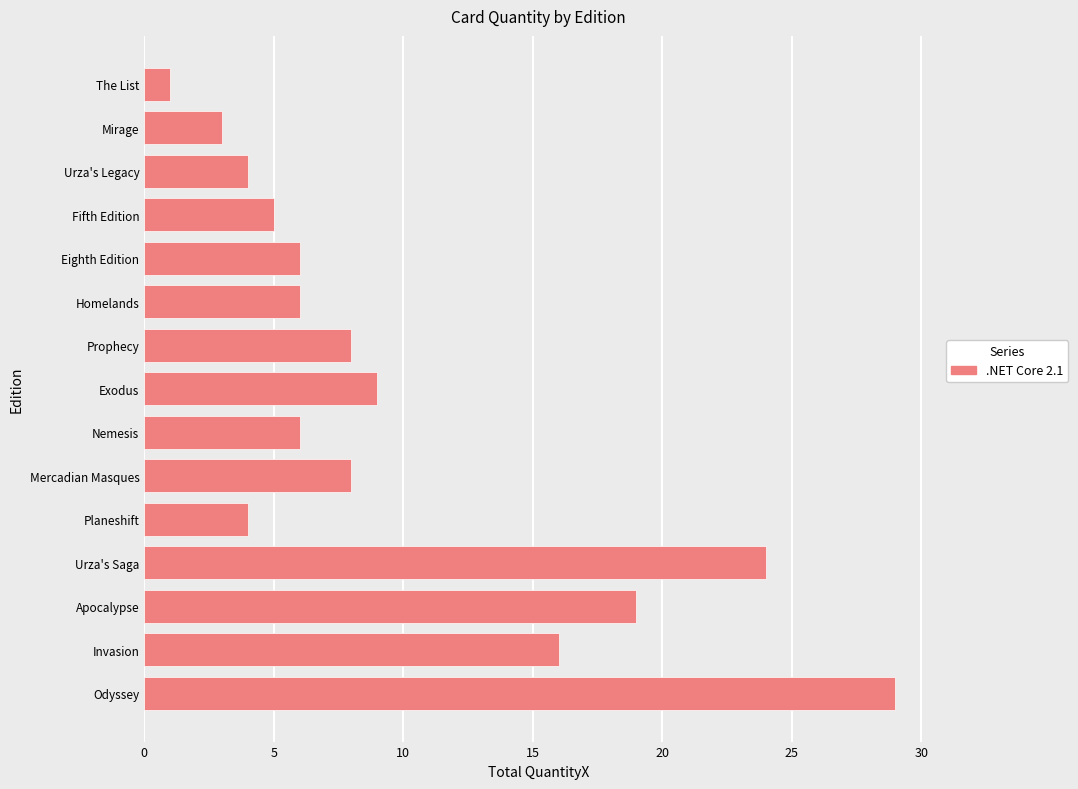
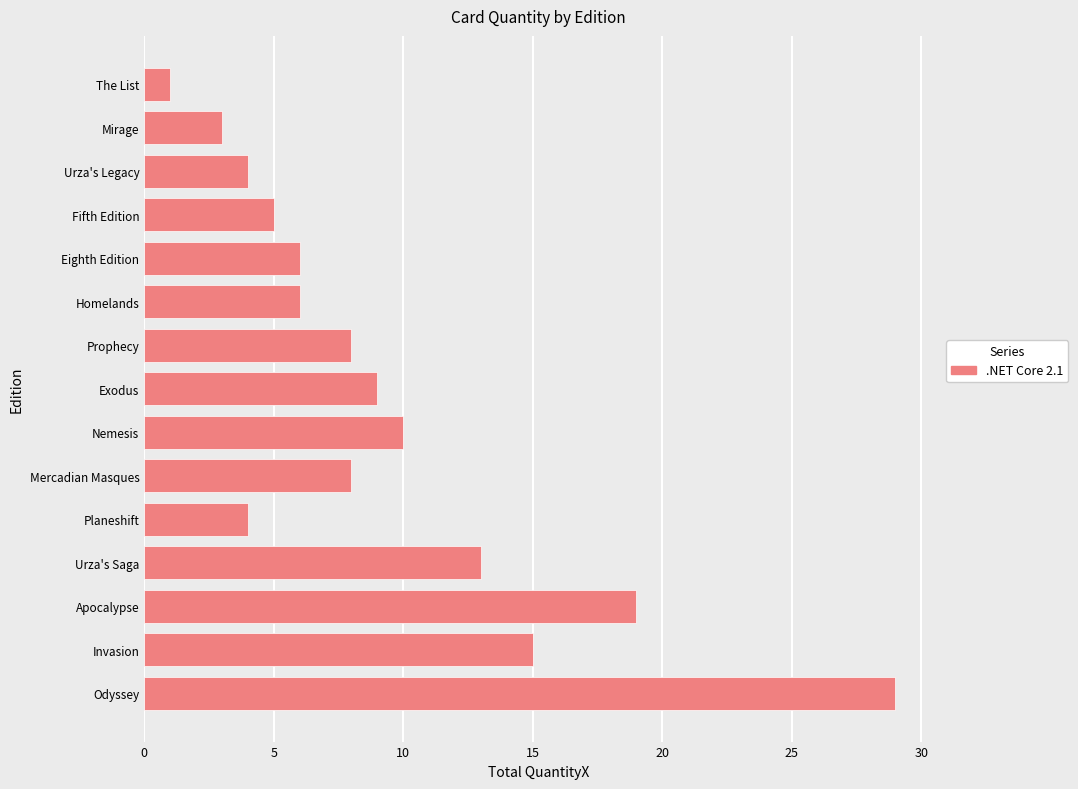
  {
    "The List": 1,
    "Mirage": 3,
    "Urza's Legacy": 4,
    "Fifth Edition": 5,
    "Eighth Edition": 6,
    "Homelands": 6,
    "Prophecy": 8,
    "Exodus": 9,
-   "Nemesis": 6,
+   "Nemesis": 10,
    "Mercadian Masques": 8,
    "Planeshift": 4,
-   "Urza's Saga": 24,
+   "Urza's Saga": 13,
    "Apocalypse": 19,
-   "Invasion": 16,
+   "Invasion": 15,
    "Odyssey": 29
  }
